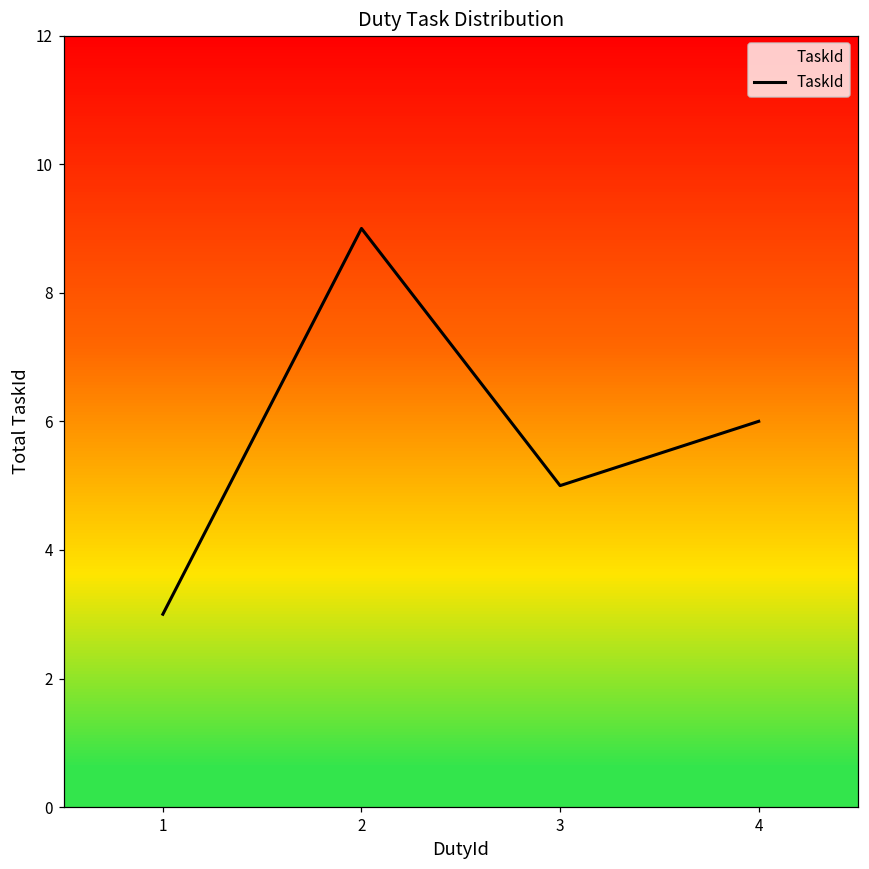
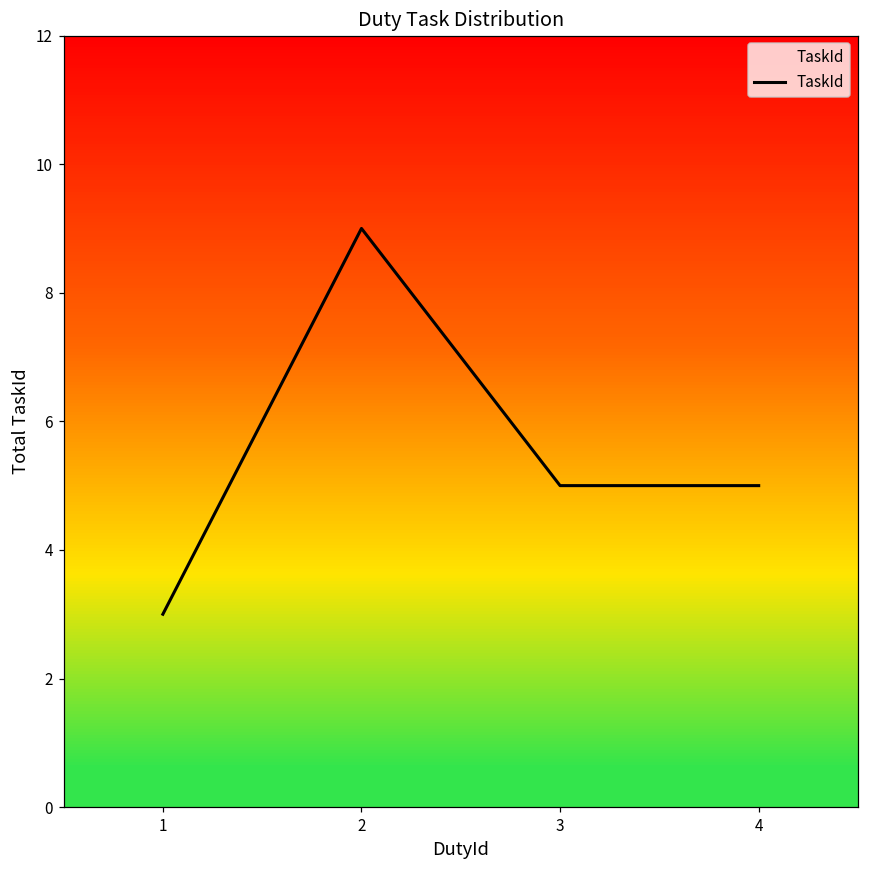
  {
    "1": 3,
    "2": 9,
    "3": 5,
-   "4": 6
+   "4": 5
  }
